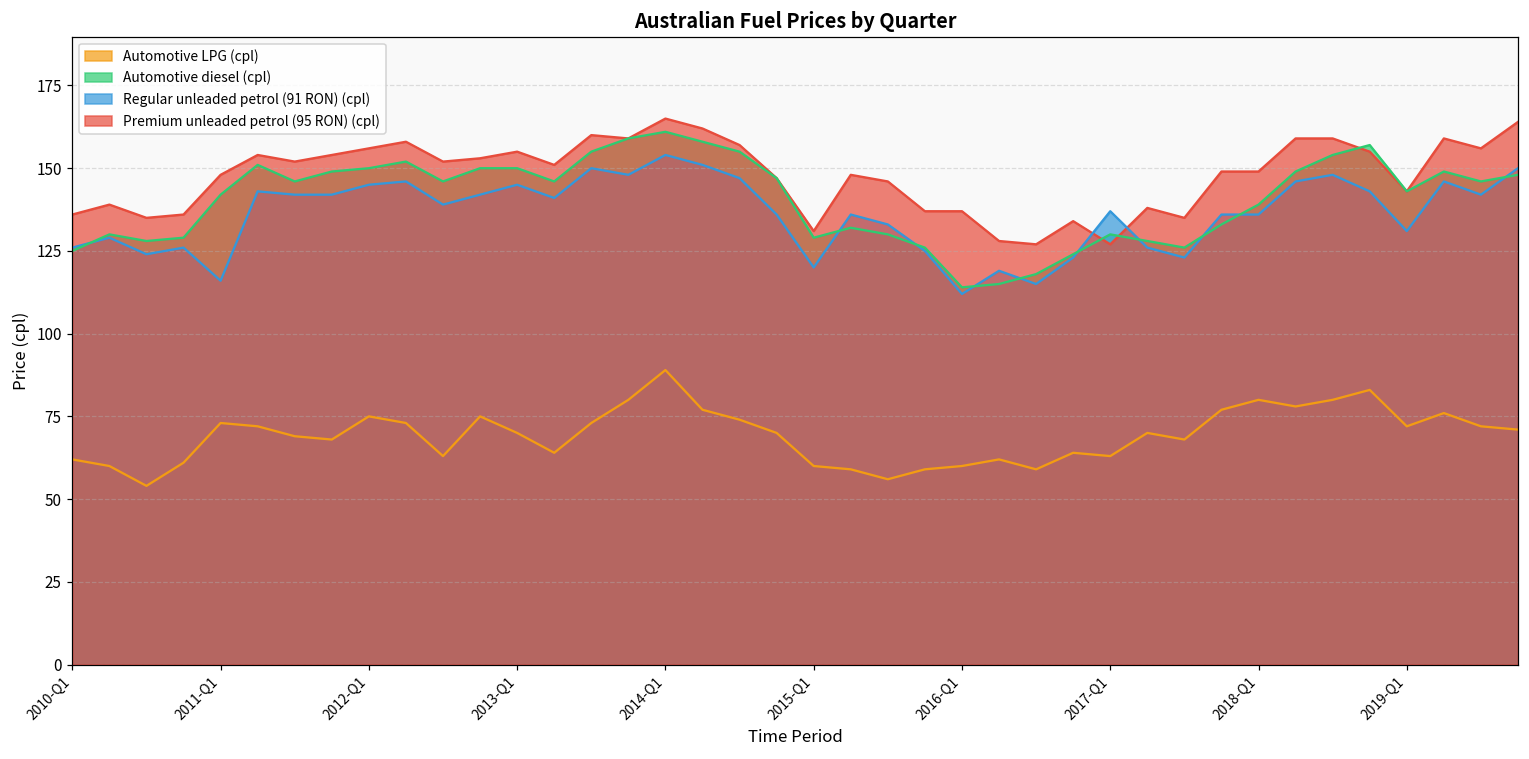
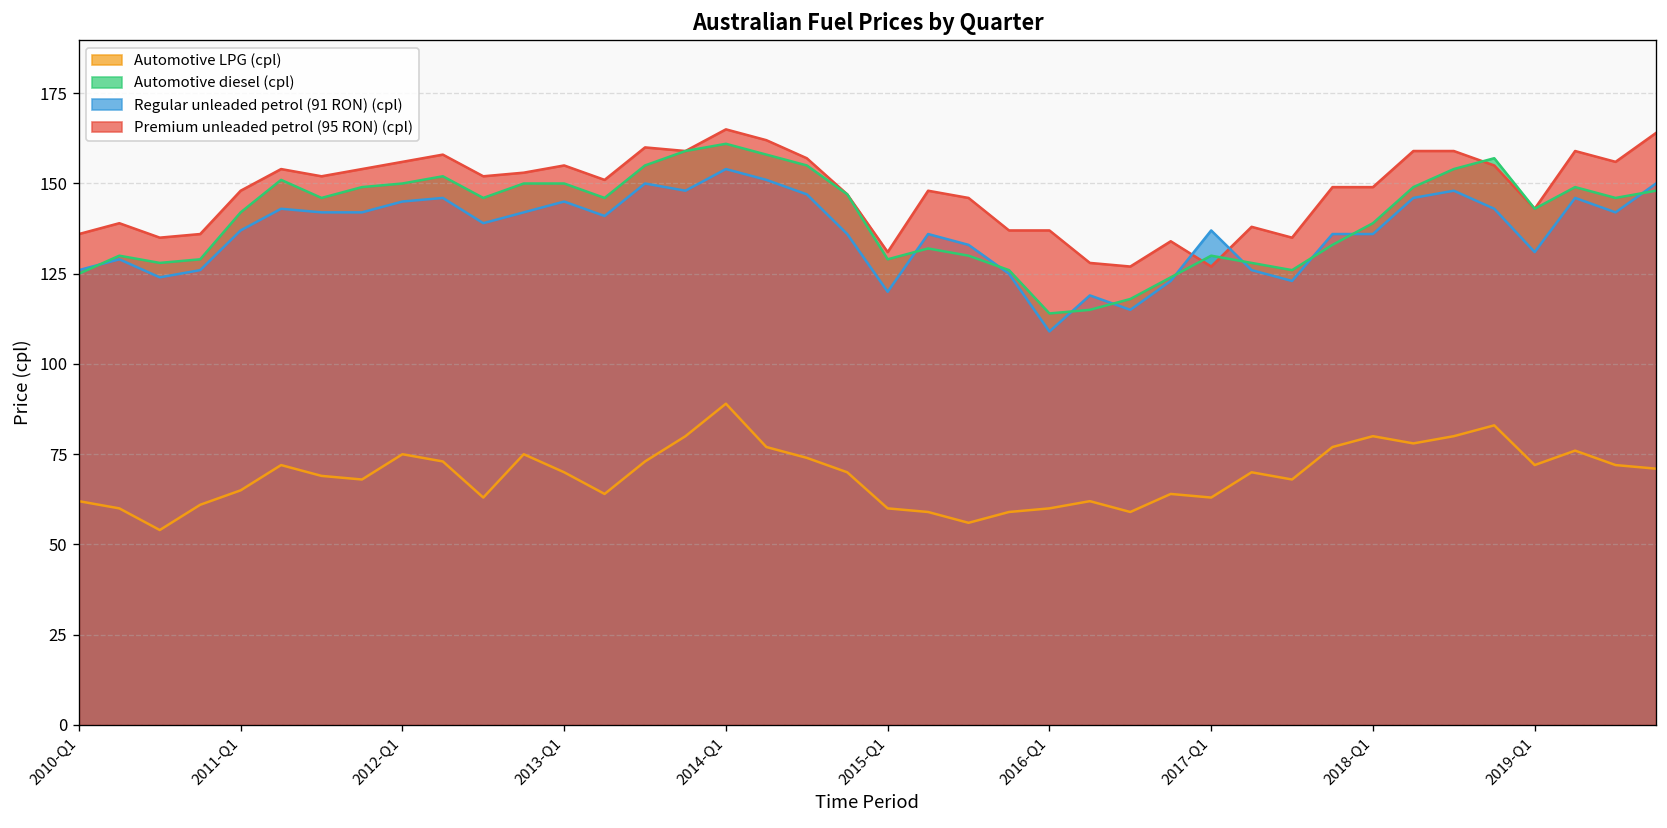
  {
    "Automotive LPG (cpl)": {
      "2010-Q1": 62,
-     "2011-Q1": 73,
+     "2011-Q1": 65,
      "2012-Q1": 75,
      "2013-Q1": 70,
      "2014-Q1": 89,
      "2015-Q1": 60,
      "2016-Q1": 60,
      "2017-Q1": 63,
      "2018-Q1": 80,
      "2019-Q1": 72
    },
    "Automotive diesel (cpl)": {
      "2010-Q1": 125,
      "2011-Q1": 142,
      "2012-Q1": 150,
      "2013-Q1": 150,
      "2014-Q1": 161,
      "2015-Q1": 129,
      "2016-Q1": 114,
      "2017-Q1": 130,
      "2018-Q1": 139
    },
    "Regular unleaded petrol (91 RON) (cpl)": {
      "2010-Q1": 126,
-     "2011-Q1": 116,
+     "2011-Q1": 137,
      "2012-Q1": 145,
      "2013-Q1": 145,
      "2014-Q1": 154,
      "2015-Q1": 120,
-     "2016-Q1": 112,
+     "2016-Q1": 109,
      "2017-Q1": 137,
      "2018-Q1": 136,
      "2019-Q1": 131
    },
    "Premium unleaded petrol (95 RON) (cpl)": {
      "2010-Q1": 136,
      "2011-Q1": 148,
      "2012-Q1": 156,
      "2013-Q1": 155,
      "2014-Q1": 165,
      "2015-Q1": 131,
      "2016-Q1": 137,
      "2017-Q1": 127,
      "2018-Q1": 149
    }
  }
